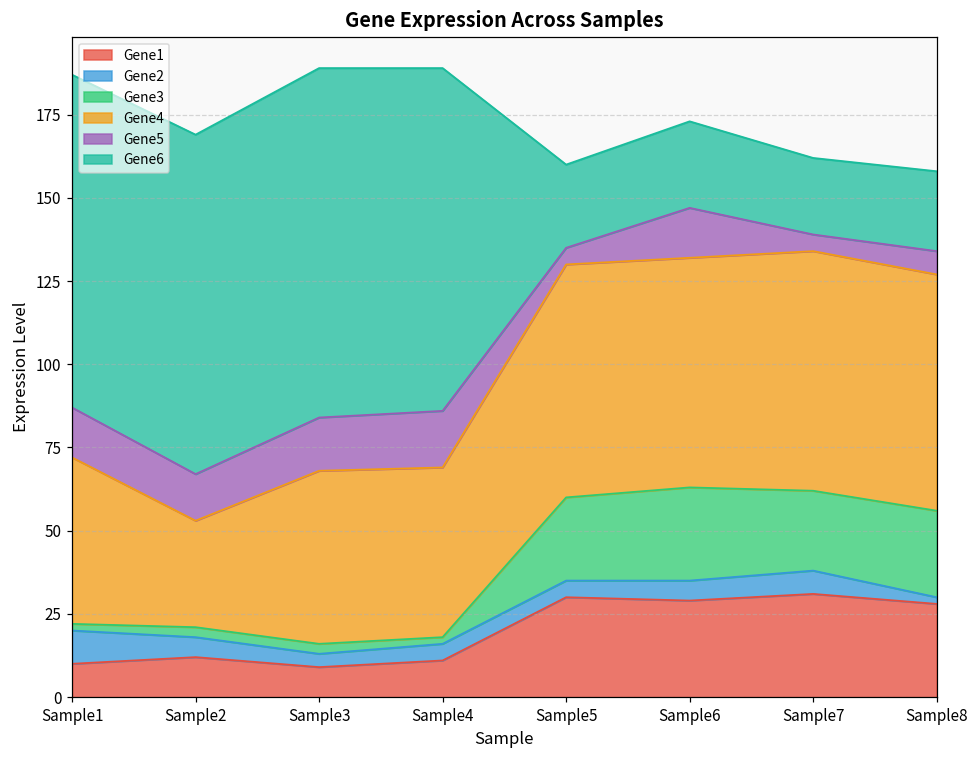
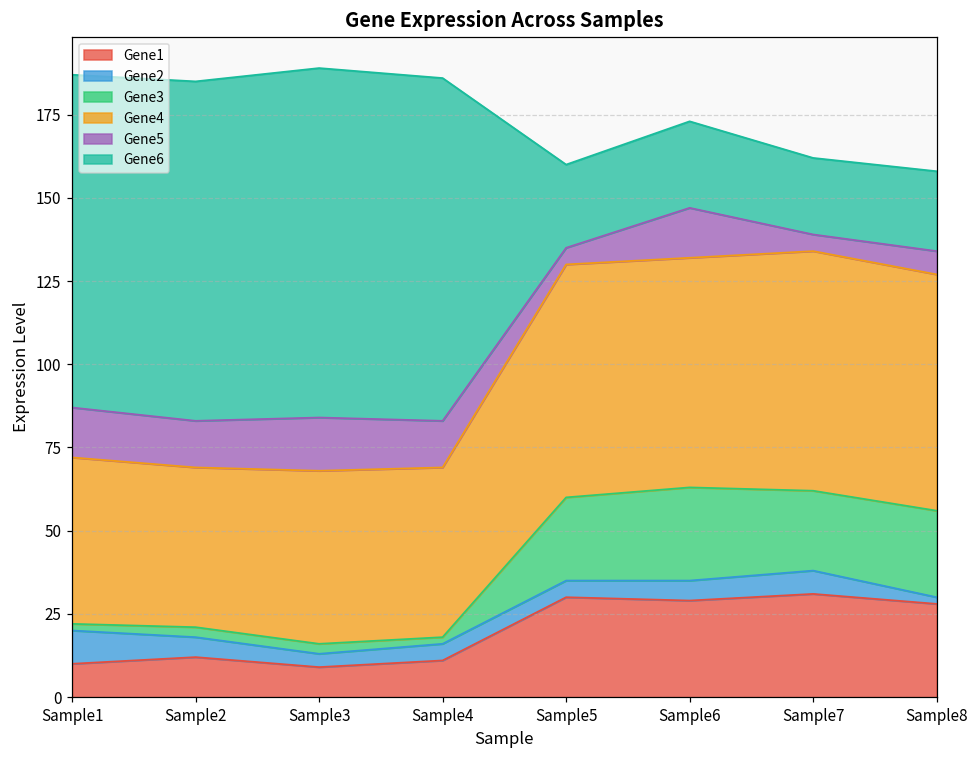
  {
    "Gene1": {
      "Sample1": 10,
      "Sample2": 12,
      "Sample3": 9,
      "Sample4": 11,
      "Sample5": 30,
      "Sample6": 29,
      "Sample7": 31,
      "Sample8": 28
    },
    "Gene2": {
      "Sample1": 10,
      "Sample2": 6,
      "Sample3": 4,
      "Sample4": 5,
      "Sample5": 5,
      "Sample6": 6,
      "Sample7": 7,
      "Sample8": 2
    },
    "Gene4": {
      "Sample1": 50,
-     "Sample2": 32,
+     "Sample2": 48,
      "Sample3": 52,
      "Sample4": 51,
      "Sample5": 70,
      "Sample6": 69,
      "Sample7": 72,
      "Sample8": 71
    },
    "Gene5": {
      "Sample1": 15,
      "Sample2": 14,
      "Sample3": 16,
-     "Sample4": 17,
+     "Sample4": 14,
      "Sample5": 5,
      "Sample6": 15,
      "Sample7": 5,
      "Sample8": 7
    }
  }
